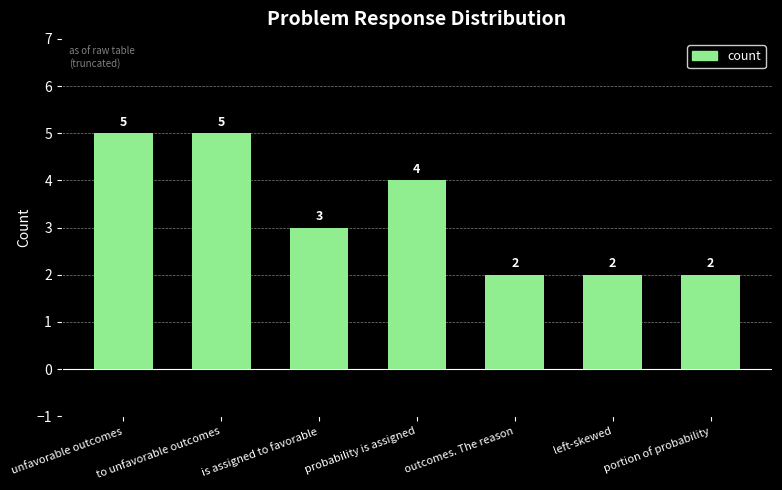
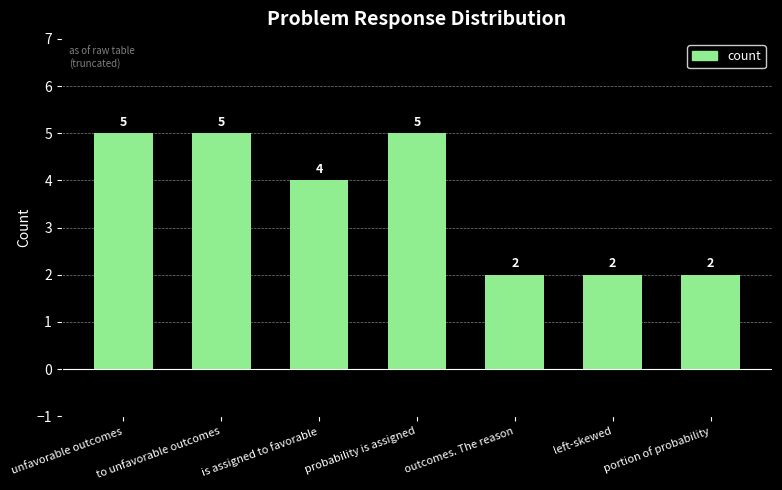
  {
    "unfavorable outcomes": 5,
    "to unfavorable outcomes": 5,
-   "is assigned to favorable": 3,
-   "probability is assigned": 4,
+   "is assigned to favorable": 4,
+   "probability is assigned": 5,
    "outcomes. The reason": 2,
    "left-skewed": 2,
    "portion of probability": 2
  }
